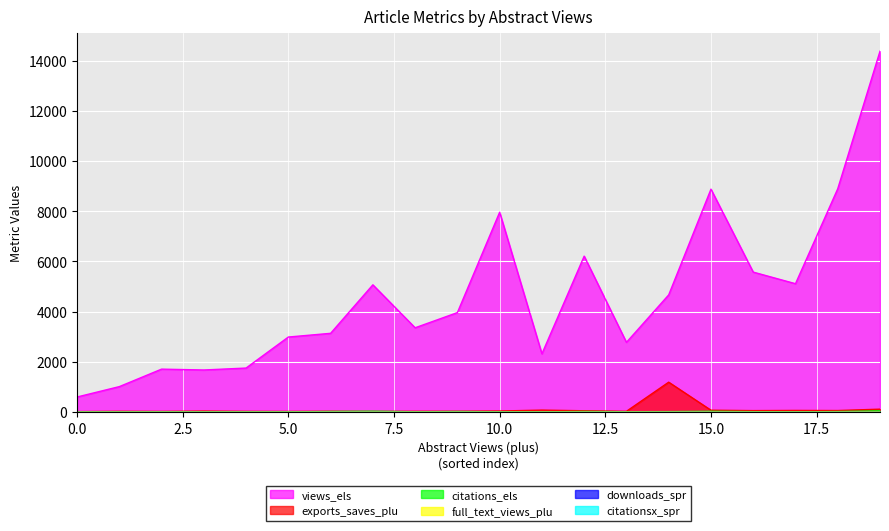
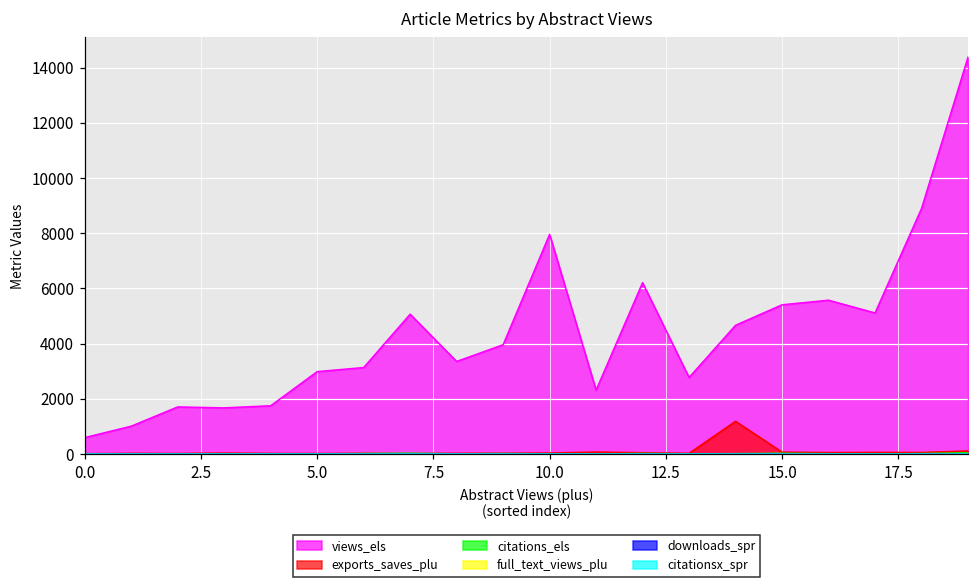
  {
    "views_els": {
      "0.0": 600,
      "5.0": 3000,
      "10.0": 8000,
-     "15.0": 8900
+     "15.0": 5400
    }
  }
